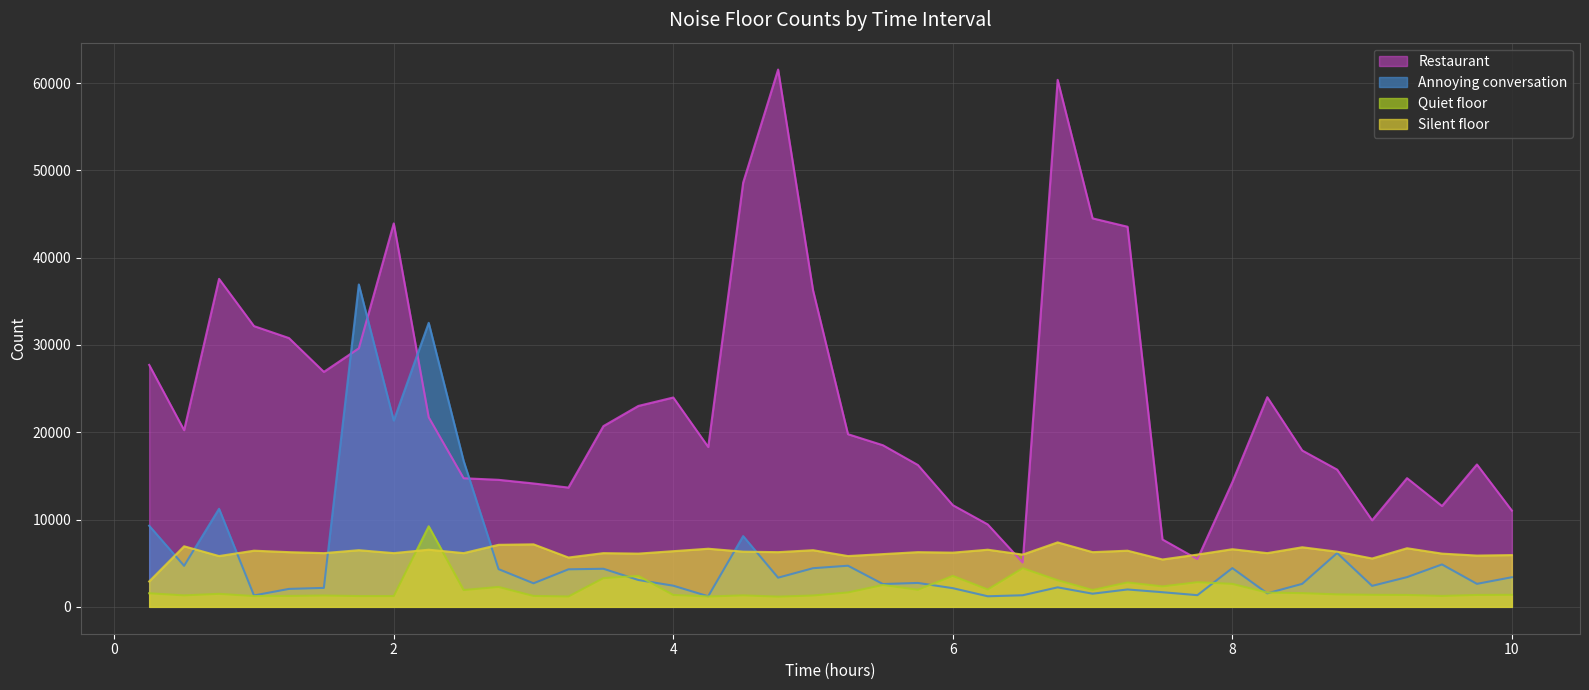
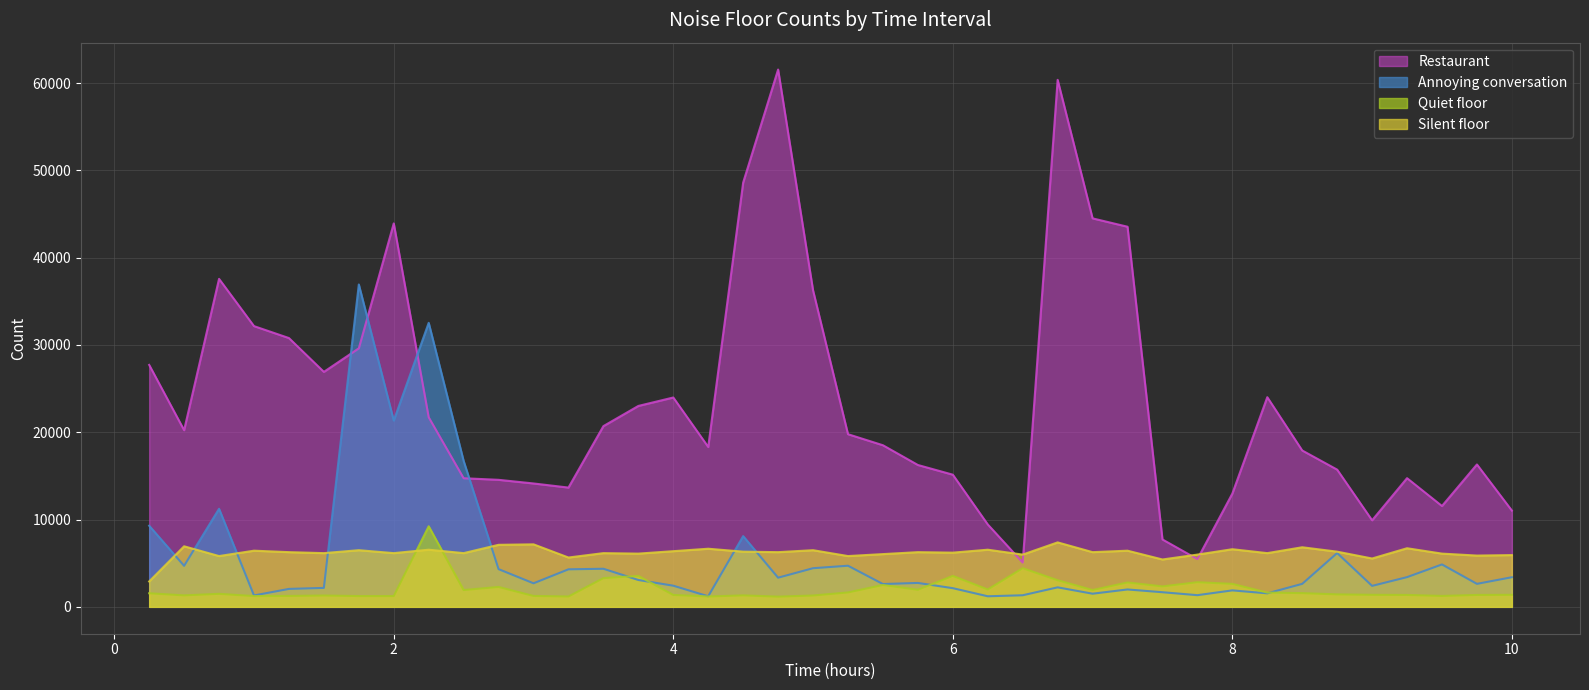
  {
    "Restaurant": {
      "2": 44000,
      "4": 24000,
-     "6": 12000,
-     "8": 14000,
+     "6": 15000,
+     "8": 13000,
      "10": 11000
    },
    "Annoying conversation": {
      "2": 21000,
      "4": 2000,
      "6": 2000,
-     "8": 4000,
+     "8": 2000,
      "10": 3000
    }
  }
